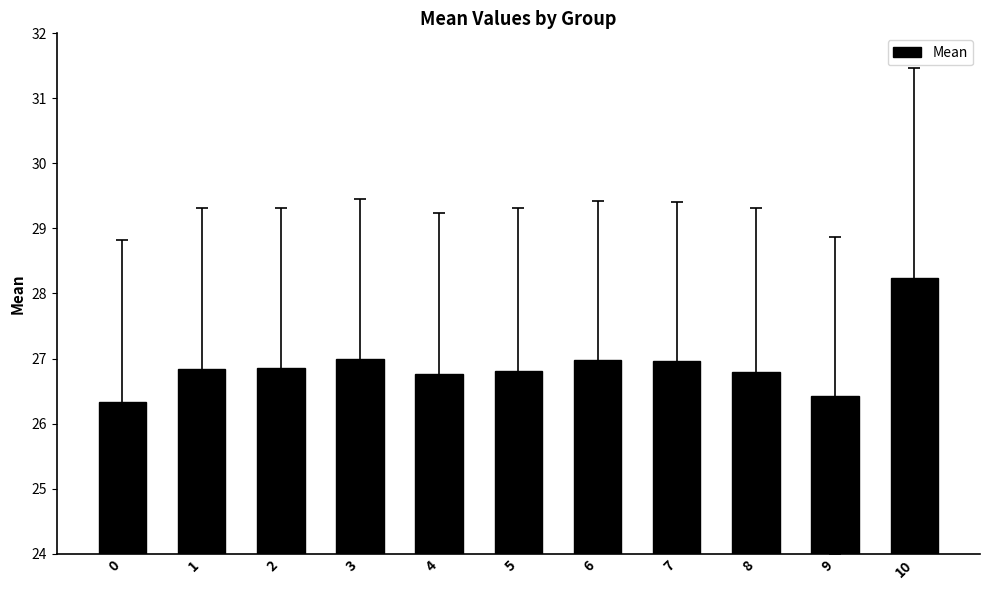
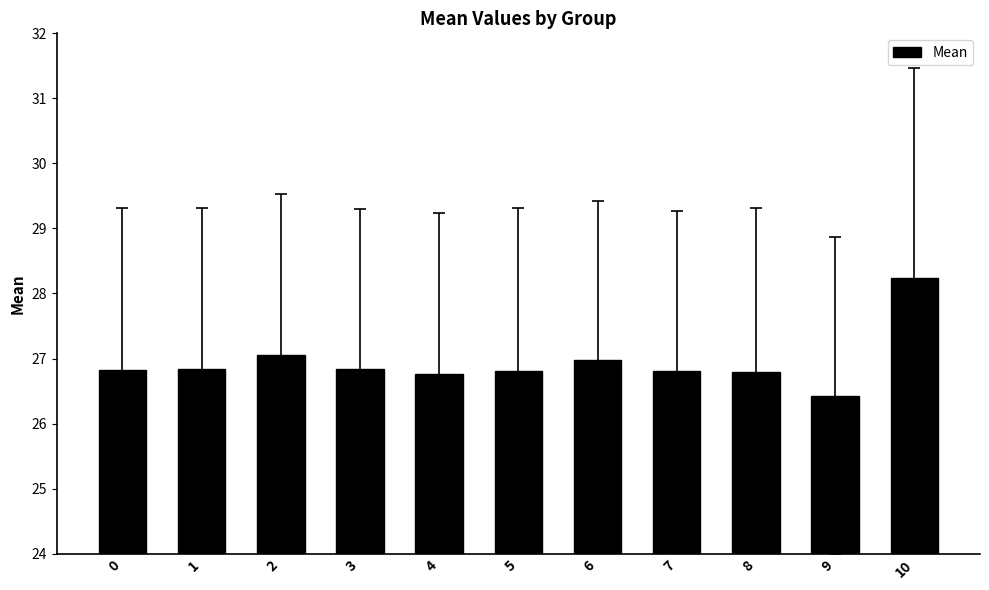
  {
    "Mean": {
-     "0": 26.3,
+     "0": 26.8,
      "1": 26.8,
-     "2": 26.9,
-     "3": 27.0,
+     "2": 27.1,
+     "3": 26.8,
      "4": 26.8,
      "5": 26.8,
      "6": 27.0,
-     "7": 27.0,
+     "7": 26.8,
      "8": 26.8,
      "9": 26.4,
      "10": 28.2
    }
  }
